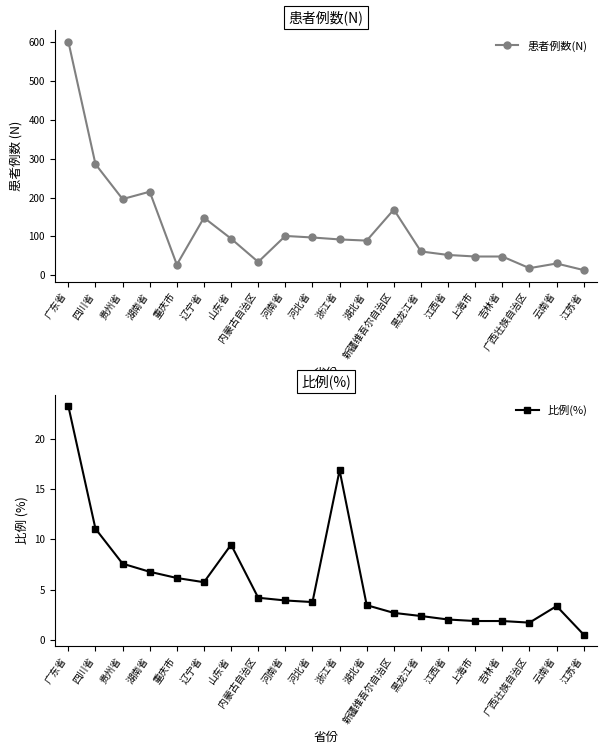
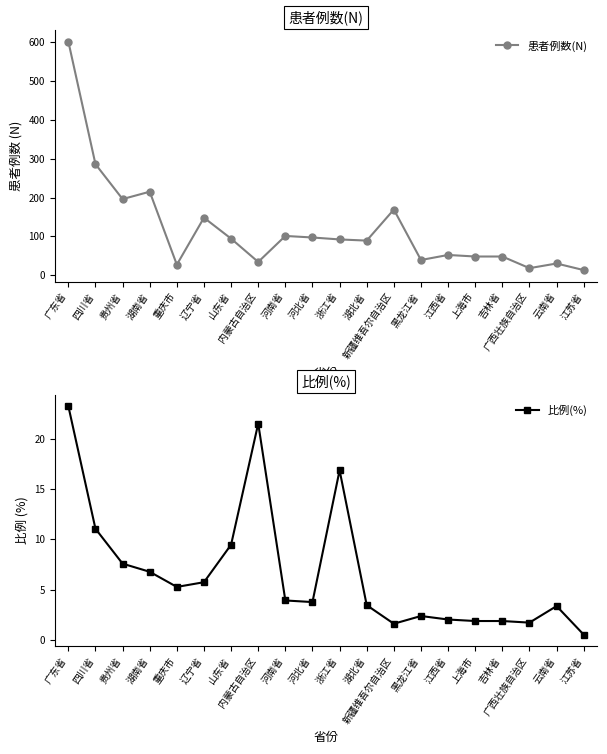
  {
    "患者例数(N)": {
      "广东省": 600,
      "四川省": 290,
      "贵州省": 200,
      "湖南省": 220,
      "重庆市": 30,
      "辽宁省": 150,
      "山东省": 90,
      "内蒙古自治区": 30,
      "河南省": 100,
      "河北省": 100,
      "浙江省": 90,
      "湖北省": 90,
      "新疆维吾尔自治区": 170,
-     "黑龙江省": 60,
+     "黑龙江省": 40,
      "江西省": 50,
      "上海市": 50,
      "吉林省": 50,
      "广西壮族自治区": 20,
      "云南省": 30,
      "江苏省": 10
    },
    "比例(%)": {
      "广东省": 23.3,
      "四川省": 11.1,
      "贵州省": 7.6,
      "湖南省": 6.8,
-     "重庆市": 6.2,
+     "重庆市": 5.3,
      "辽宁省": 5.7,
      "山东省": 9.5,
-     "内蒙古自治区": 4.2,
+     "内蒙古自治区": 21.6,
      "河南省": 3.9,
      "河北省": 3.8,
      "浙江省": 16.9,
      "湖北省": 3.4,
-     "新疆维吾尔自治区": 2.7,
+     "新疆维吾尔自治区": 1.6,
      "黑龙江省": 2.4,
      "江西省": 2.0,
      "上海市": 1.9,
      "吉林省": 1.9,
      "广西壮族自治区": 1.7,
      "云南省": 3.4,
      "江苏省": 0.5
    }
  }
